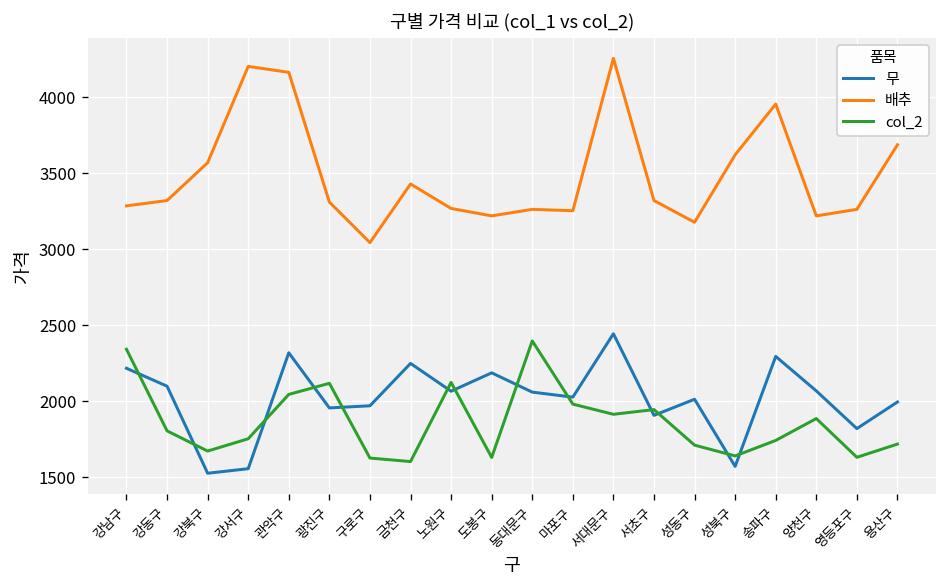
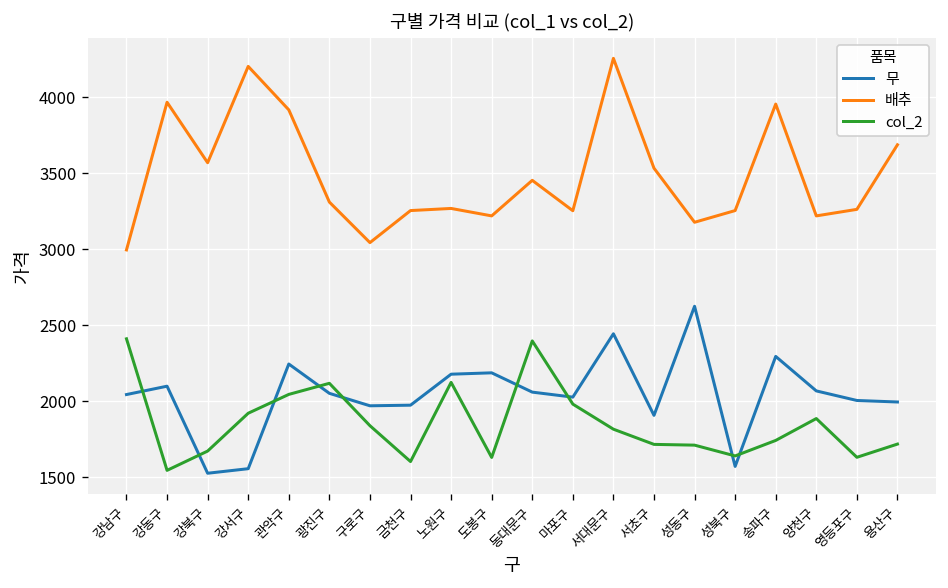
  {
    "무": {
-     "강남구": 2220,
+     "강남구": 2040,
      "강동구": 2100,
      "강북구": 1530,
      "강서구": 1560,
-     "관악구": 2320,
-     "광진구": 1960,
+     "관악구": 2250,
+     "광진구": 2050,
      "구로구": 1970,
-     "금천구": 2250,
-     "노원구": 2070,
+     "금천구": 1970,
+     "노원구": 2180,
      "도봉구": 2190,
      "동대문구": 2060,
      "마포구": 2030,
      "서대문구": 2440,
      "서초구": 1910,
-     "성동구": 2010,
+     "성동구": 2630,
      "성북구": 1570,
      "송파구": 2300,
      "양천구": 2070,
-     "영등포구": 1820,
+     "영등포구": 2010,
      "용산구": 2000
    },
    "배추": {
-     "강남구": 3290,
-     "강동구": 3320,
+     "강남구": 3000,
+     "강동구": 3970,
      "강북구": 3570,
      "강서구": 4200,
-     "관악구": 4170,
+     "관악구": 3920,
      "광진구": 3310,
      "구로구": 3040,
-     "금천구": 3430,
+     "금천구": 3260,
      "노원구": 3270,
      "도봉구": 3220,
-     "동대문구": 3260,
+     "동대문구": 3450,
      "마포구": 3250,
      "서대문구": 4260,
-     "서초구": 3320,
+     "서초구": 3530,
      "성동구": 3180,
-     "성북구": 3620,
+     "성북구": 3260,
      "송파구": 3960,
      "양천구": 3220,
      "영등포구": 3260,
      "용산구": 3690
    },
    "col_2": {
-     "강남구": 2340,
-     "강동구": 1810,
+     "강남구": 2410,
+     "강동구": 1550,
      "강북구": 1670,
-     "강서구": 1750,
+     "강서구": 1920,
      "관악구": 2050,
      "광진구": 2120,
-     "구로구": 1630,
+     "구로구": 1840,
      "금천구": 1600,
      "노원구": 2120,
      "도봉구": 1630,
      "동대문구": 2400,
      "마포구": 1980,
-     "서대문구": 1910,
-     "서초구": 1950,
+     "서대문구": 1820,
+     "서초구": 1720,
      "성동구": 1710,
      "성북구": 1640,
      "송파구": 1740,
      "양천구": 1890,
      "영등포구": 1630,
      "용산구": 1720
    }
  }
